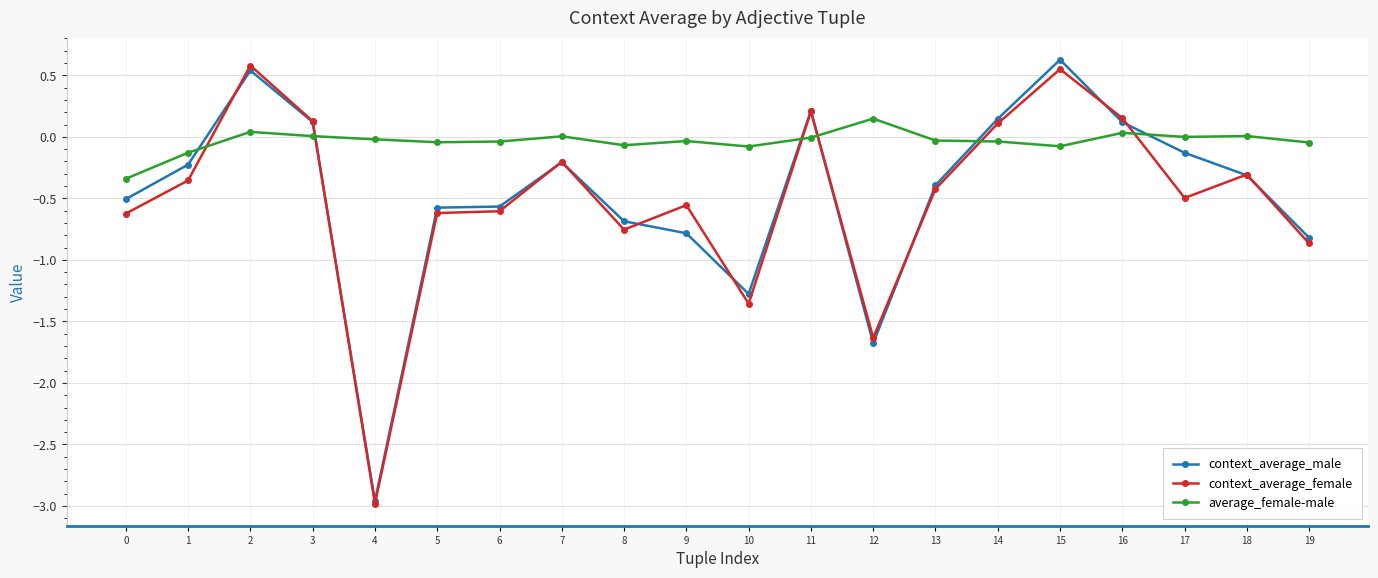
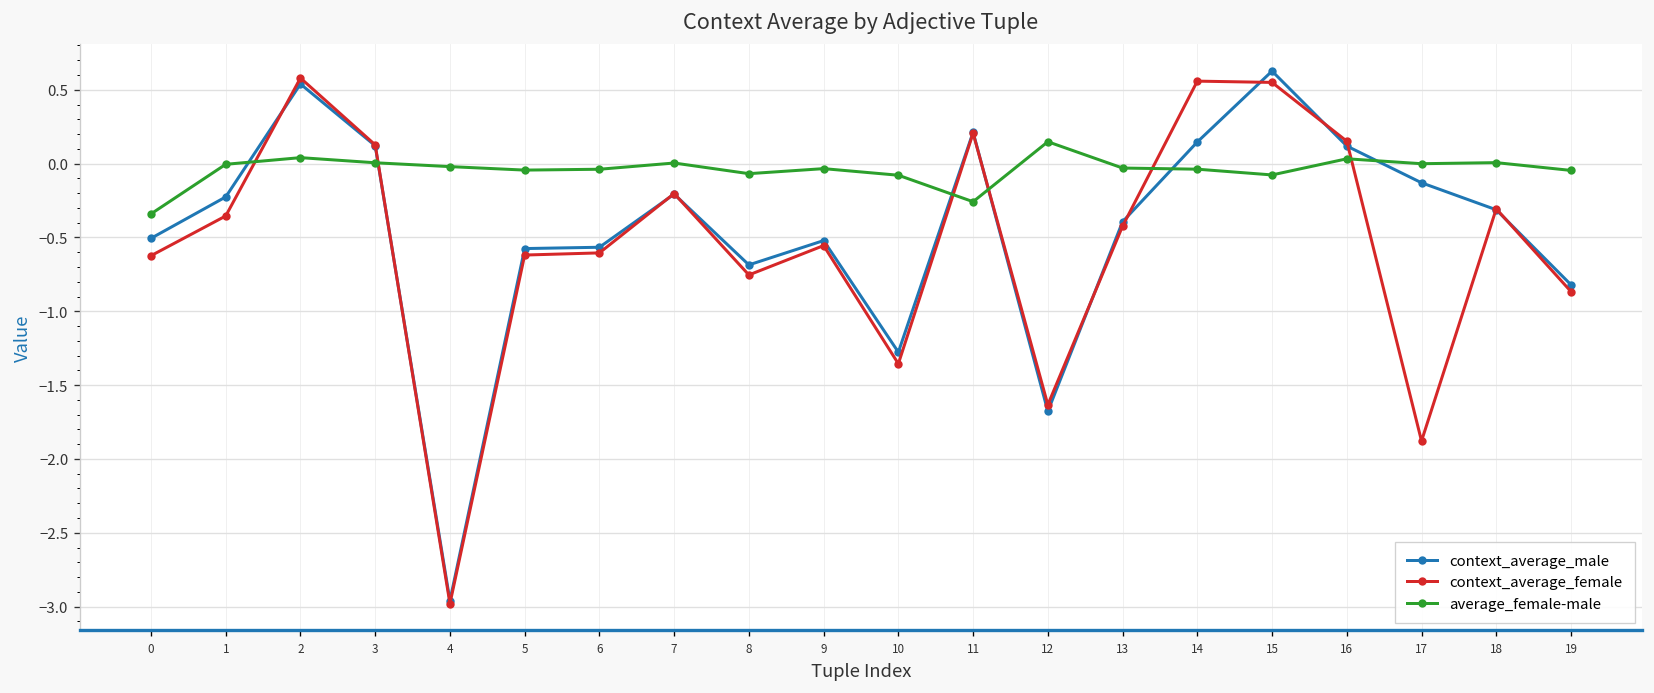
  {
    "context_average_male": {
      "0": -0.51,
      "1": -0.23,
      "2": 0.54,
      "5": -0.58,
      "6": -0.57,
      "8": -0.69,
-     "9": -0.78,
+     "9": -0.52,
      "10": -1.28,
      "12": -1.68,
      "13": -0.39,
      "14": 0.15,
      "15": 0.63,
      "16": 0.12,
      "17": -0.13,
      "19": -0.82
    },
    "context_average_female": {
      "0": -0.62,
      "1": -0.35,
      "2": 0.58,
      "5": -0.62,
      "6": -0.60,
      "8": -0.75,
      "9": -0.56,
      "10": -1.36,
      "12": -1.63,
      "13": -0.42,
-     "14": 0.11,
+     "14": 0.56,
      "15": 0.55,
      "16": 0.15,
-     "17": -0.50,
+     "17": -1.88,
      "19": -0.87
    },
    "average_female-male": {
      "0": -0.34,
-     "1": -0.13,
+     "1": 0.00,
      "2": 0.04,
      "3": 0.01,
      "4": -0.02,
      "5": -0.04,
      "6": -0.04,
      "7": 0.00,
      "8": -0.07,
      "9": -0.03,
      "10": -0.08,
-     "11": -0.01,
+     "11": -0.26,
      "12": 0.15,
      "13": -0.03,
      "14": -0.04,
      "15": -0.08,
      "16": 0.03,
      "17": 0.00,
      "18": 0.01,
      "19": -0.05
    }
  }
